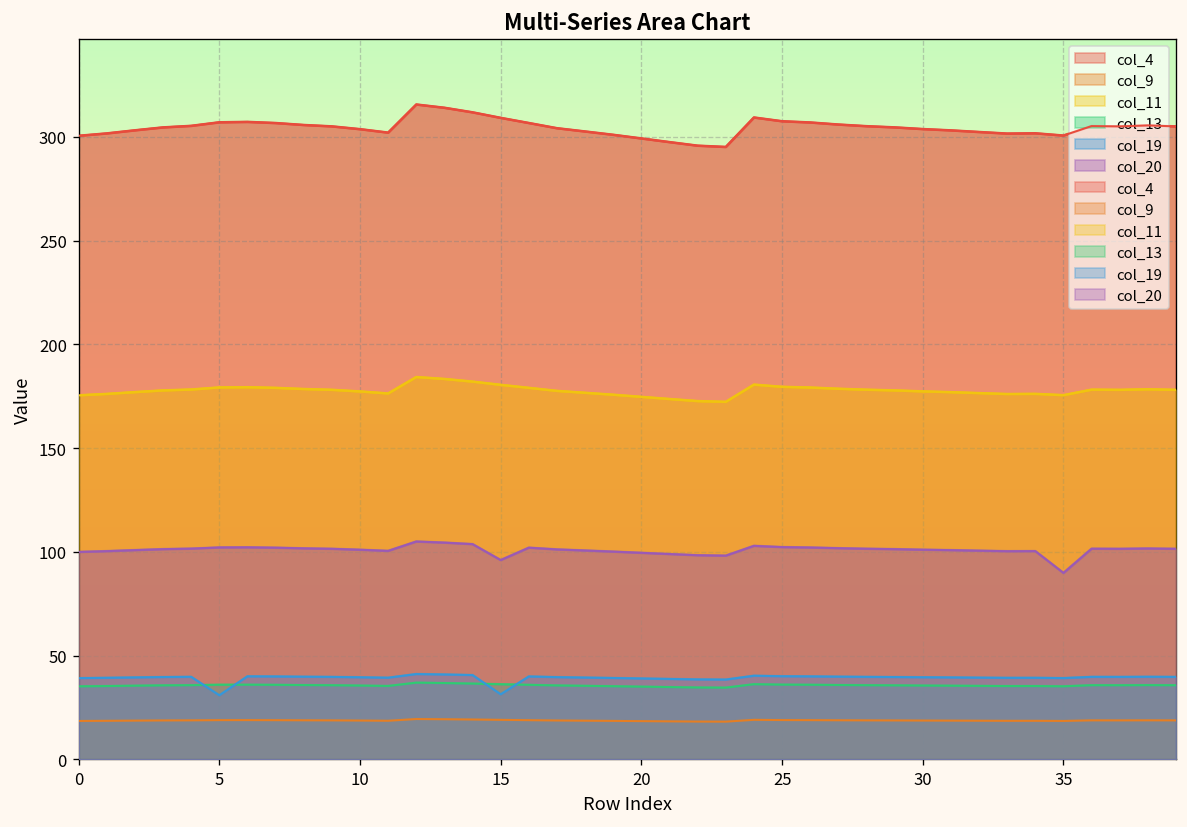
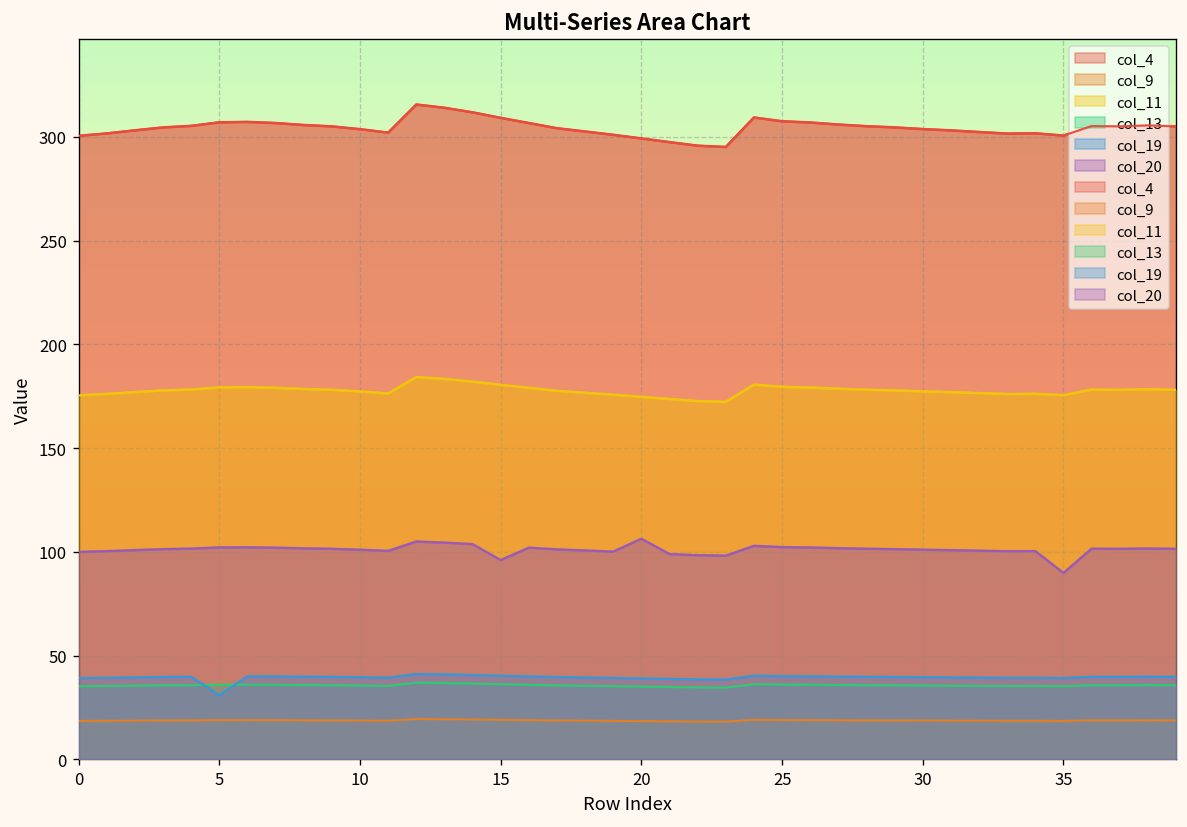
  {
    "col_13": {
      "0": 35,
      "5": 36,
      "10": 36,
      "15": 36,
      "20": 35,
      "25": 36,
      "30": 36,
      "35": 35
    },
    "col_19": {
      "0": 39,
      "5": 31,
      "10": 40,
-     "15": 31,
+     "15": 40,
      "20": 39,
      "25": 40,
      "30": 40,
      "35": 39
    },
    "col_20": {
      "0": 100,
      "5": 102,
      "10": 101,
      "15": 96,
-     "20": 100,
+     "20": 106,
      "25": 102,
      "30": 101,
      "35": 90
    }
  }
